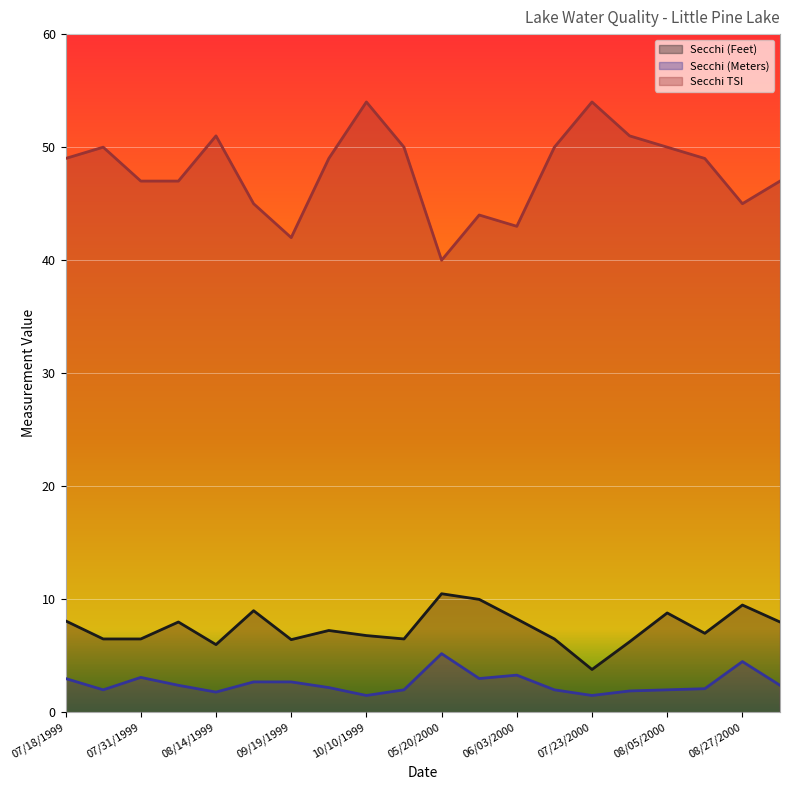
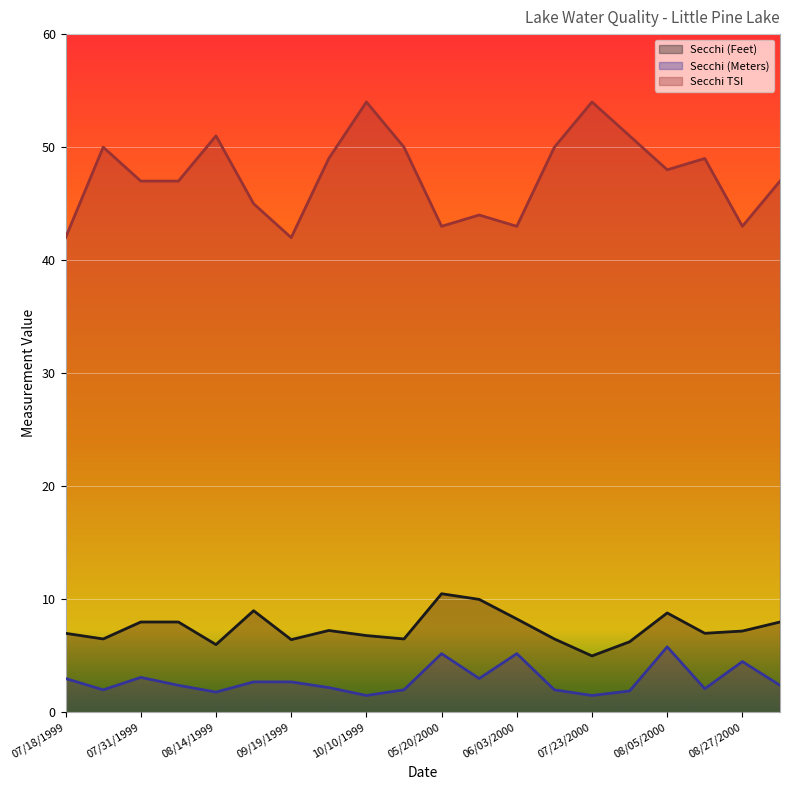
  {
    "Secchi (Feet)": {
-     "07/18/1999": 8.1,
-     "07/31/1999": 6.5,
+     "07/18/1999": 7.0,
+     "07/31/1999": 8.0,
      "08/14/1999": 6.0,
      "09/19/1999": 6.4,
      "10/10/1999": 6.8,
      "05/20/2000": 10.5,
      "06/03/2000": 8.3,
-     "07/23/2000": 3.8,
+     "07/23/2000": 5.0,
      "08/05/2000": 8.8,
-     "08/27/2000": 9.5
+     "08/27/2000": 7.2
    },
    "Secchi (Meters)": {
      "07/18/1999": 3.0,
      "07/31/1999": 3.1,
      "08/14/1999": 1.8,
      "09/19/1999": 2.7,
      "10/10/1999": 1.5,
      "05/20/2000": 5.2,
-     "06/03/2000": 3.3,
+     "06/03/2000": 5.2,
      "07/23/2000": 1.5,
-     "08/05/2000": 2.0,
+     "08/05/2000": 5.8,
      "08/27/2000": 4.5
    },
    "Secchi TSI": {
-     "07/18/1999": 49,
+     "07/18/1999": 42,
      "07/31/1999": 47,
      "08/14/1999": 51,
      "09/19/1999": 42,
      "10/10/1999": 54,
-     "05/20/2000": 40,
+     "05/20/2000": 43,
      "06/03/2000": 43,
      "07/23/2000": 54,
-     "08/05/2000": 50,
-     "08/27/2000": 45
+     "08/05/2000": 48,
+     "08/27/2000": 43
    }
  }
